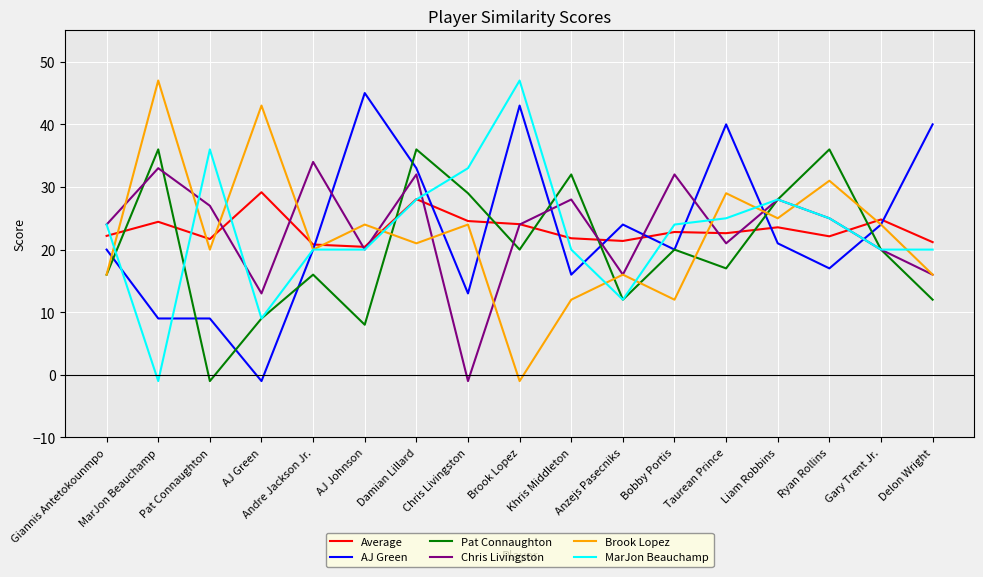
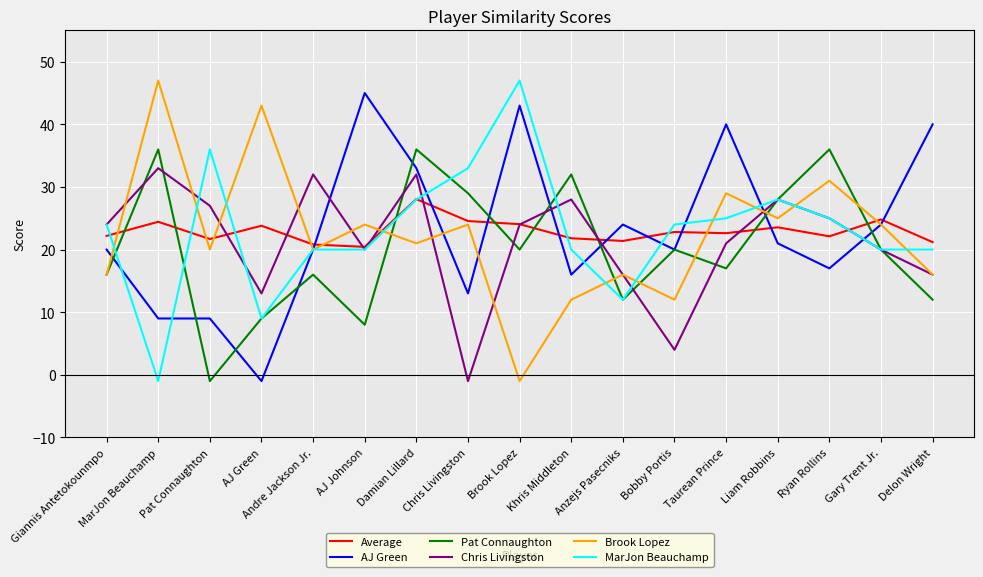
  {
    "Average": {
      "Giannis Antetokounmpo": 22,
      "MarJon Beauchamp": 24,
      "Pat Connaughton": 22,
-     "AJ Green": 29,
+     "AJ Green": 24,
      "Andre Jackson Jr.": 21,
      "AJ Johnson": 20,
      "Chris Livingston": 25,
      "Khris Middleton": 22,
      "Anzejs Pasecniks": 21,
      "Bobby Portis": 23,
      "Taurean Prince": 23,
      "Liam Robbins": 24,
      "Ryan Rollins": 22,
      "Gary Trent Jr.": 25,
      "Delon Wright": 21
    },
    "AJ Green": {
      "Giannis Antetokounmpo": 20,
      "MarJon Beauchamp": 9,
      "Pat Connaughton": 9,
      "AJ Green": -1,
      "AJ Johnson": 45,
      "Damian Lillard": 33,
      "Chris Livingston": 13,
      "Brook Lopez": 43,
      "Khris Middleton": 16,
      "Anzejs Pasecniks": 24,
      "Taurean Prince": 40,
      "Liam Robbins": 21,
      "Ryan Rollins": 17,
      "Delon Wright": 40
    },
    "Pat Connaughton": {
      "MarJon Beauchamp": 36,
      "Pat Connaughton": -1,
      "Andre Jackson Jr.": 16,
      "AJ Johnson": 8,
      "Damian Lillard": 36,
      "Chris Livingston": 29,
      "Brook Lopez": 20,
      "Khris Middleton": 32,
      "Taurean Prince": 17,
      "Ryan Rollins": 36,
      "Delon Wright": 12
    },
    "Chris Livingston": {
      "MarJon Beauchamp": 33,
      "Pat Connaughton": 27,
      "AJ Green": 13,
-     "Andre Jackson Jr.": 34,
+     "Andre Jackson Jr.": 32,
      "Damian Lillard": 32,
      "Chris Livingston": -1,
      "Khris Middleton": 28,
-     "Bobby Portis": 32,
+     "Bobby Portis": 4,
      "Taurean Prince": 21
    },
    "Brook Lopez": {
      "MarJon Beauchamp": 47,
      "Pat Connaughton": 20,
      "AJ Green": 43,
      "AJ Johnson": 24,
      "Damian Lillard": 21,
      "Chris Livingston": 24,
      "Brook Lopez": -1,
      "Khris Middleton": 12,
      "Bobby Portis": 12,
      "Taurean Prince": 29,
      "Liam Robbins": 25,
      "Ryan Rollins": 31
    },
    "MarJon Beauchamp": {
      "MarJon Beauchamp": -1,
      "Pat Connaughton": 36,
      "Chris Livingston": 33,
      "Brook Lopez": 47,
      "Khris Middleton": 20,
      "Bobby Portis": 24,
      "Taurean Prince": 25,
      "Delon Wright": 20
    }
  }
